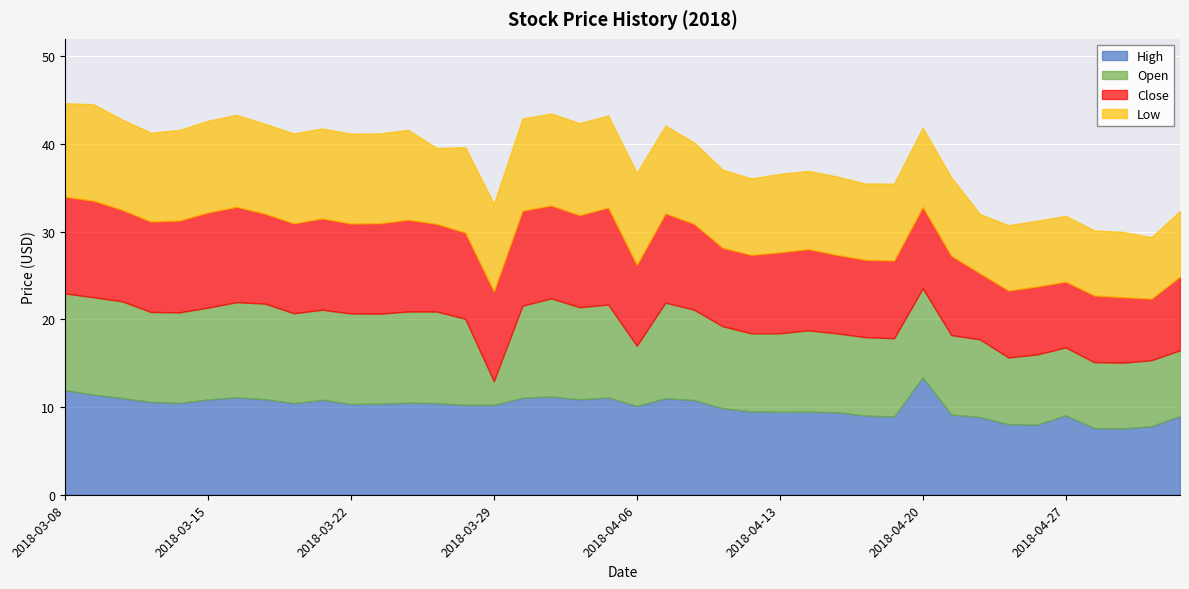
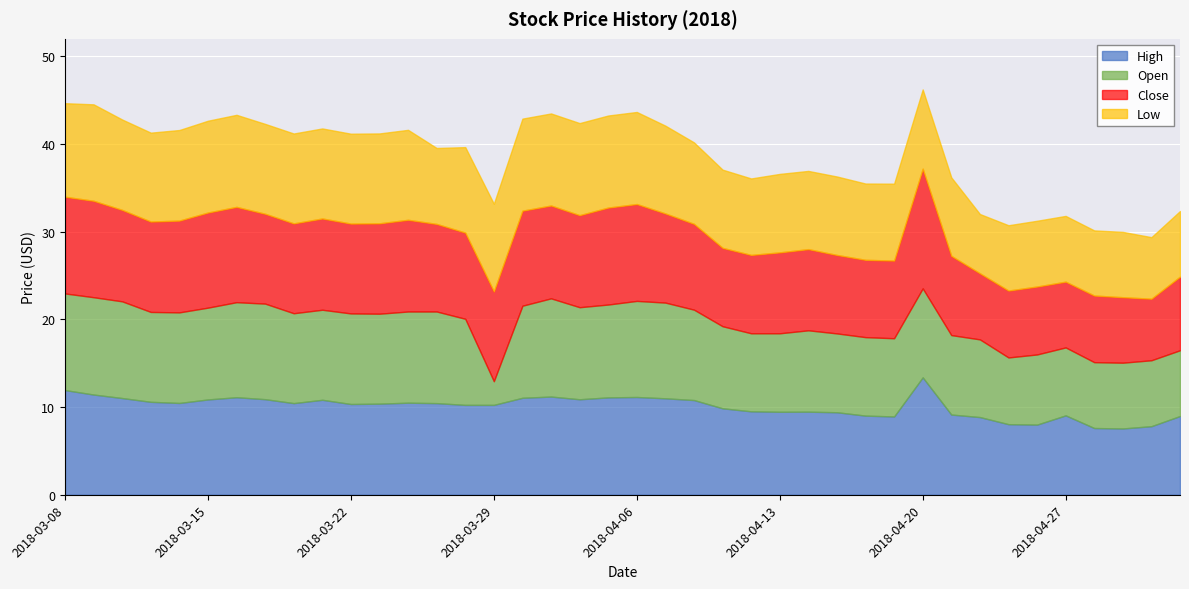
  {
    "High": {
      "2018-03-08": 12,
      "2018-03-15": 11,
      "2018-03-22": 10,
      "2018-03-29": 10,
-     "2018-04-06": 10,
+     "2018-04-06": 11,
      "2018-04-13": 9,
      "2018-04-20": 13,
      "2018-04-27": 9
    },
    "Open": {
      "2018-03-08": 11,
      "2018-03-15": 10,
      "2018-03-22": 10,
      "2018-03-29": 3,
-     "2018-04-06": 7,
+     "2018-04-06": 11,
      "2018-04-13": 9,
      "2018-04-20": 10,
      "2018-04-27": 8
    },
    "Close": {
      "2018-03-08": 11,
      "2018-03-15": 11,
      "2018-03-22": 10,
      "2018-03-29": 10,
-     "2018-04-06": 9,
+     "2018-04-06": 11,
      "2018-04-13": 9,
-     "2018-04-20": 9,
+     "2018-04-20": 14,
      "2018-04-27": 8
    },
    "Low": {
      "2018-03-08": 11,
      "2018-03-15": 10,
      "2018-03-22": 10,
      "2018-03-29": 10,
      "2018-04-06": 11,
      "2018-04-13": 9,
      "2018-04-20": 9,
      "2018-04-27": 8
    }
  }
